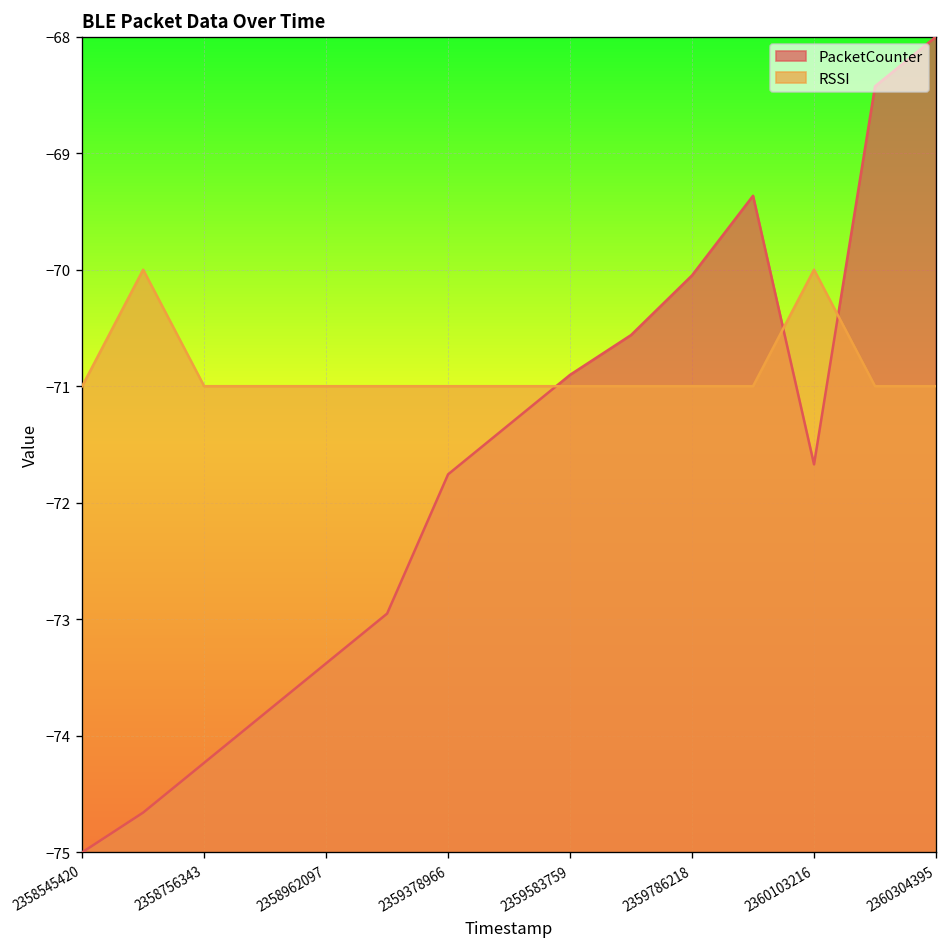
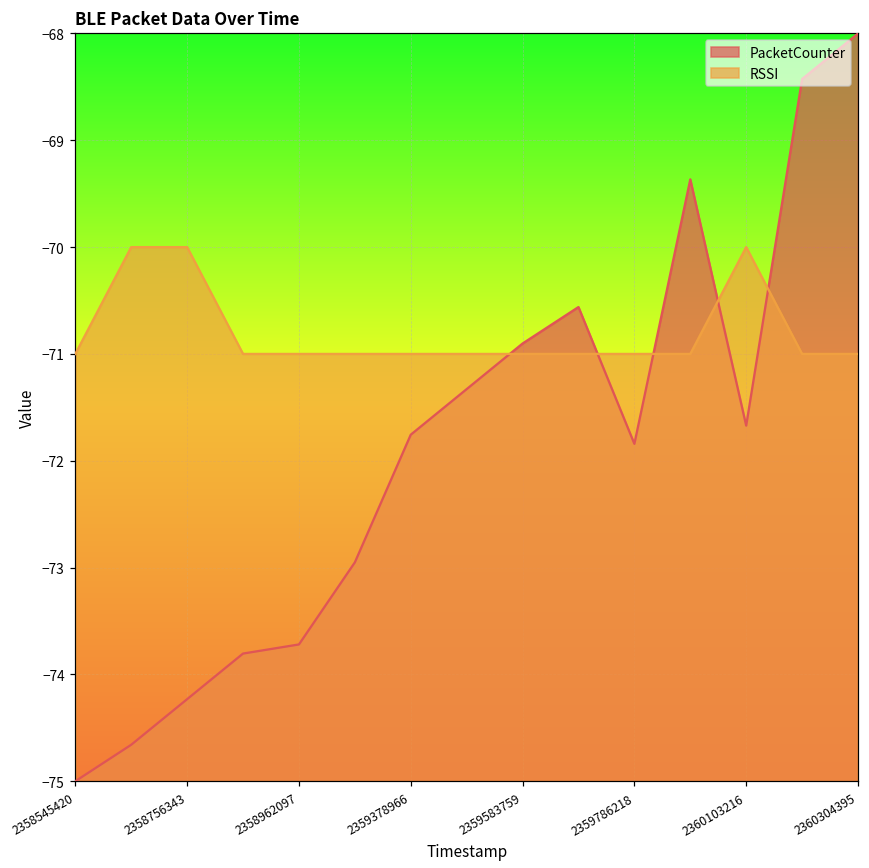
  {
    "PacketCounter": {
      "2358545420": -75.0,
      "2358756343": -74.2,
-     "2358962097": -73.4,
+     "2358962097": -73.7,
      "2359378966": -71.8,
      "2359583759": -70.9,
-     "2359786218": -70.0,
+     "2359786218": -71.8,
      "2360103216": -71.7,
      "2360304395": -68.0
    },
    "RSSI": {
      "2358545420": -71,
-     "2358756343": -71,
+     "2358756343": -70,
      "2358962097": -71,
      "2359378966": -71,
      "2359583759": -71,
      "2359786218": -71,
      "2360103216": -70,
      "2360304395": -71
    }
  }
